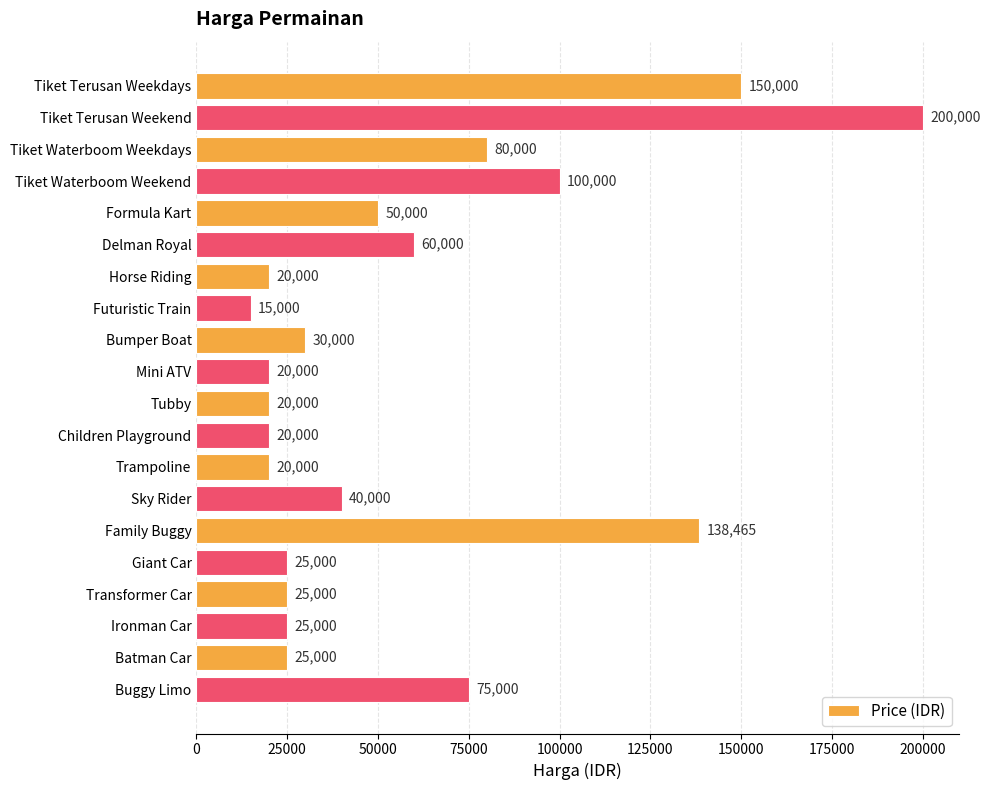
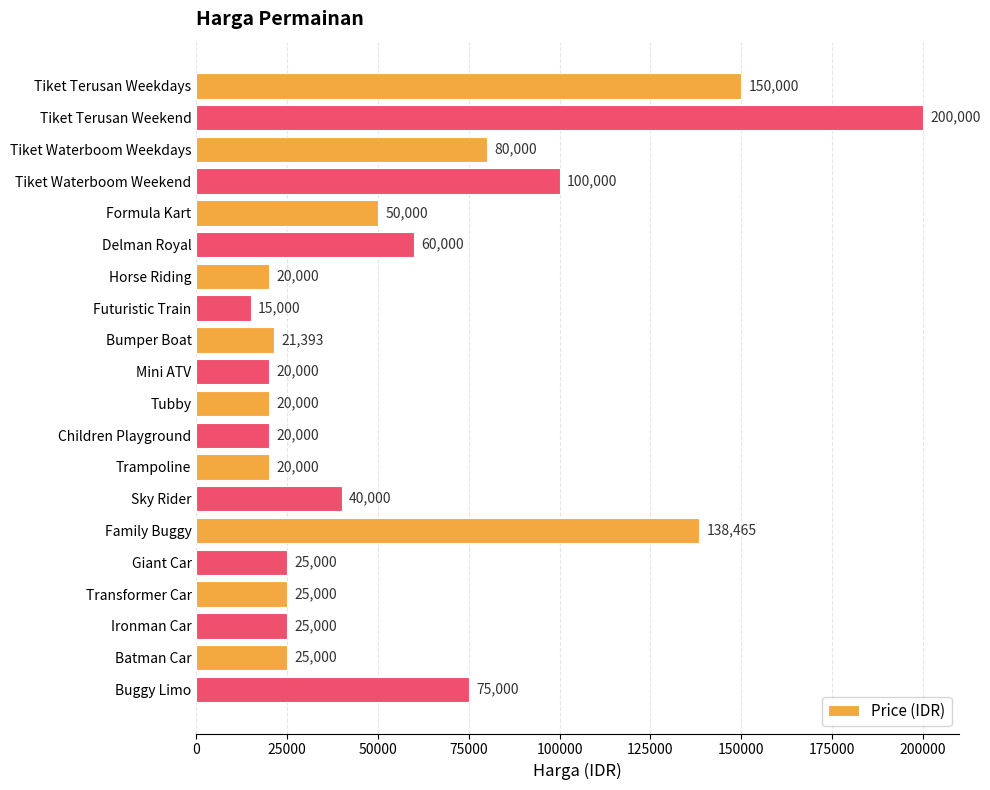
  {
    "Tiket Terusan Weekdays": "150,000",
    "Tiket Terusan Weekend": "200,000",
    "Tiket Waterboom Weekdays": "80,000",
    "Tiket Waterboom Weekend": "100,000",
    "Formula Kart": "50,000",
    "Delman Royal": "60,000",
    "Horse Riding": "20,000",
    "Futuristic Train": "15,000",
-   "Bumper Boat": "30,000",
+   "Bumper Boat": "21,393",
    "Mini ATV": "20,000",
    "Tubby": "20,000",
    "Children Playground": "20,000",
    "Trampoline": "20,000",
    "Sky Rider": "40,000",
    "Family Buggy": "138,465",
    "Giant Car": "25,000",
    "Transformer Car": "25,000",
    "Ironman Car": "25,000",
    "Batman Car": "25,000",
    "Buggy Limo": "75,000"
  }
